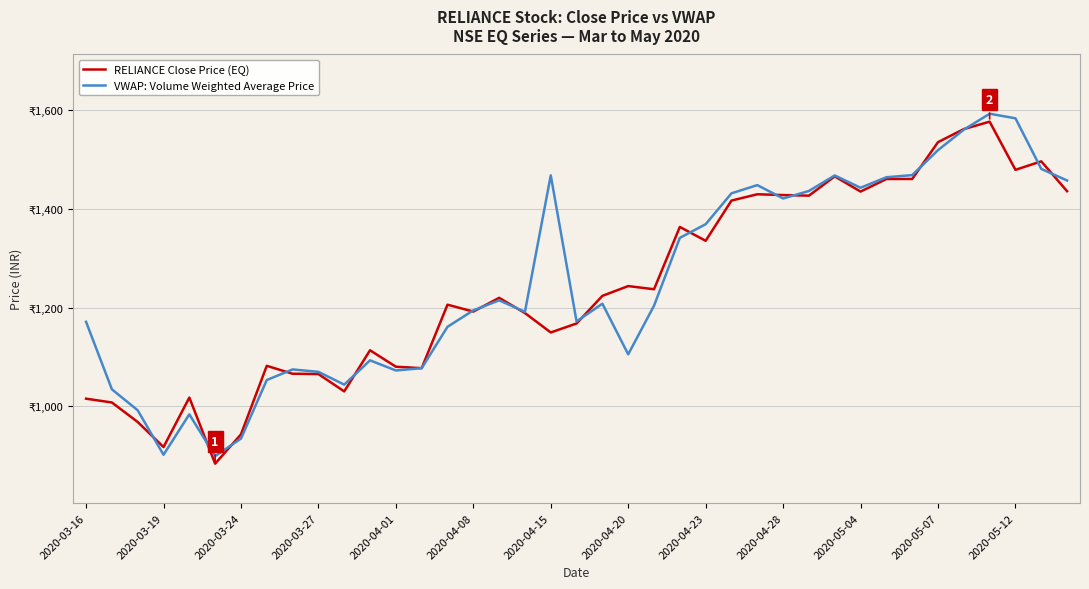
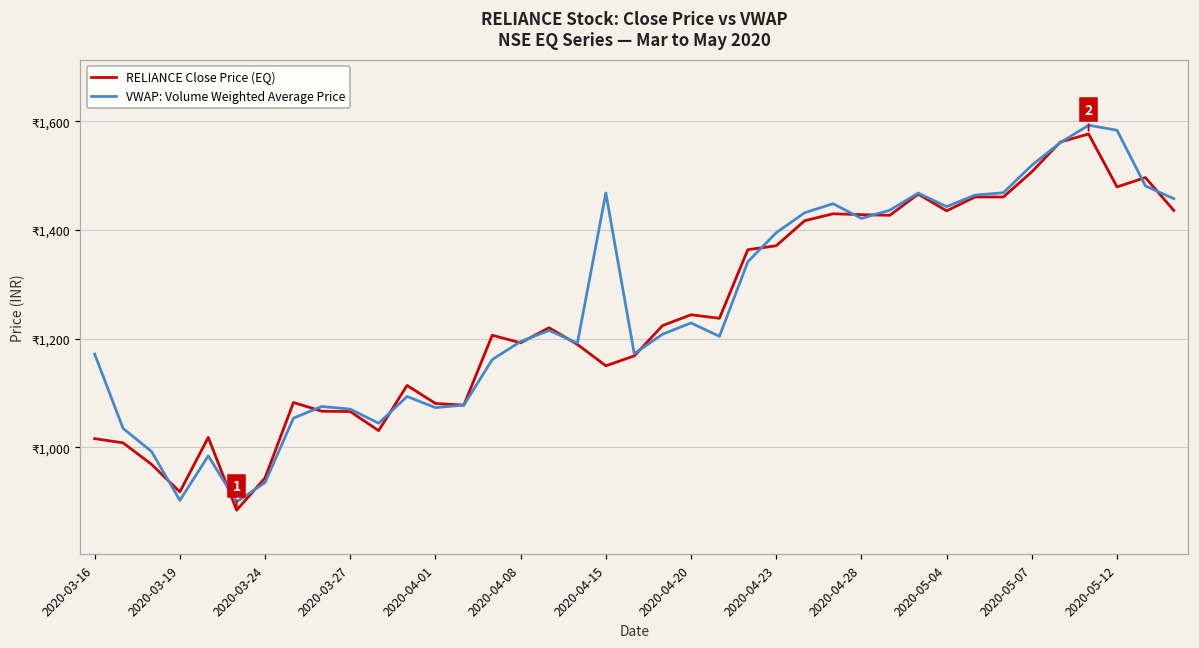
  {
    "RELIANCE Close Price (EQ)": {
      "2020-03-16": "₹1,020",
      "2020-03-19": "₹920",
      "2020-03-24": "₹940",
      "2020-04-01": "₹1,080",
      "2020-04-15": "₹1,150",
      "2020-04-20": "₹1,240",
-     "2020-04-23": "₹1,340",
+     "2020-04-23": "₹1,370",
      "2020-04-28": "₹1,430",
      "2020-05-04": "₹1,440",
-     "2020-05-07": "₹1,540",
+     "2020-05-07": "₹1,510",
      "2020-05-12": "₹1,480"
    },
    "VWAP: Volume Weighted Average Price": {
      "2020-03-16": "₹1,170",
      "2020-03-19": "₹900",
      "2020-03-24": "₹930",
      "2020-04-01": "₹1,070",
      "2020-04-15": "₹1,470",
-     "2020-04-20": "₹1,110",
-     "2020-04-23": "₹1,370",
+     "2020-04-20": "₹1,230",
+     "2020-04-23": "₹1,390",
      "2020-04-28": "₹1,420",
      "2020-05-04": "₹1,440",
      "2020-05-07": "₹1,520",
      "2020-05-12": "₹1,580"
    }
  }
